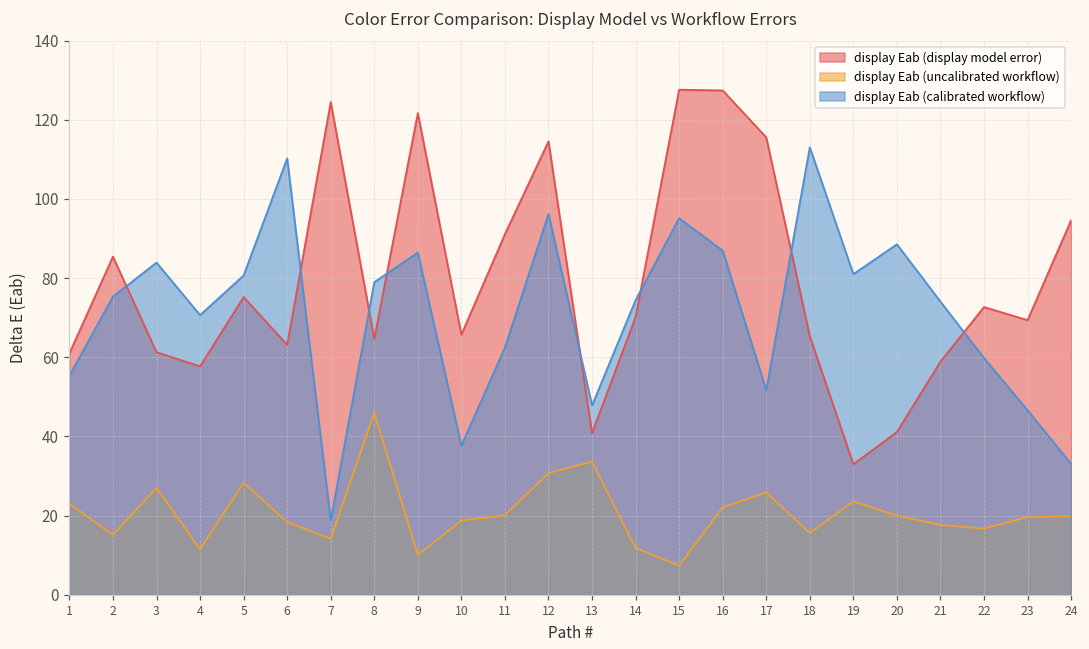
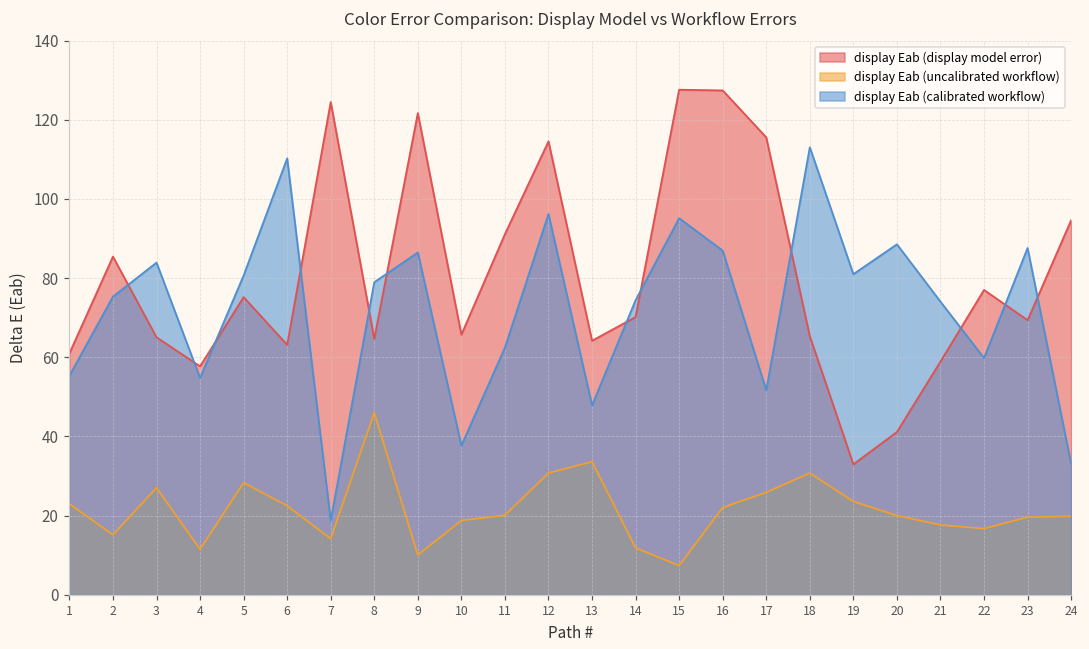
  {
    "display Eab (display model error)": {
      "1": 61,
      "2": 85,
-     "3": 61,
+     "3": 65,
      "4": 58,
      "5": 75,
      "6": 63,
      "7": 124,
      "8": 65,
      "9": 122,
      "10": 66,
      "11": 91,
      "12": 115,
-     "13": 41,
+     "13": 64,
      "14": 70,
      "15": 128,
      "16": 127,
      "17": 116,
      "18": 65,
      "19": 33,
      "20": 41,
      "21": 59,
-     "22": 73,
+     "22": 77,
      "23": 69,
      "24": 95
    },
    "display Eab (uncalibrated workflow)": {
      "1": 23,
      "2": 15,
      "3": 27,
      "4": 11,
      "5": 28,
-     "6": 18,
+     "6": 22,
      "7": 14,
      "8": 46,
      "9": 10,
      "10": 19,
      "11": 20,
      "12": 31,
      "13": 34,
      "14": 12,
      "15": 7,
      "16": 22,
      "17": 26,
-     "18": 16,
+     "18": 31,
      "19": 24,
      "20": 20,
      "21": 18,
      "22": 17,
      "23": 20,
      "24": 20
    },
    "display Eab (calibrated workflow)": {
      "1": 55,
      "2": 75,
      "3": 84,
-     "4": 71,
+     "4": 55,
      "5": 81,
      "6": 110,
      "7": 19,
      "8": 79,
      "9": 86,
      "10": 38,
      "11": 62,
      "12": 96,
      "13": 48,
      "14": 74,
      "15": 95,
      "16": 87,
      "17": 52,
      "18": 113,
      "19": 81,
      "20": 89,
      "21": 74,
      "22": 60,
-     "23": 47,
+     "23": 88,
      "24": 33
    }
  }
